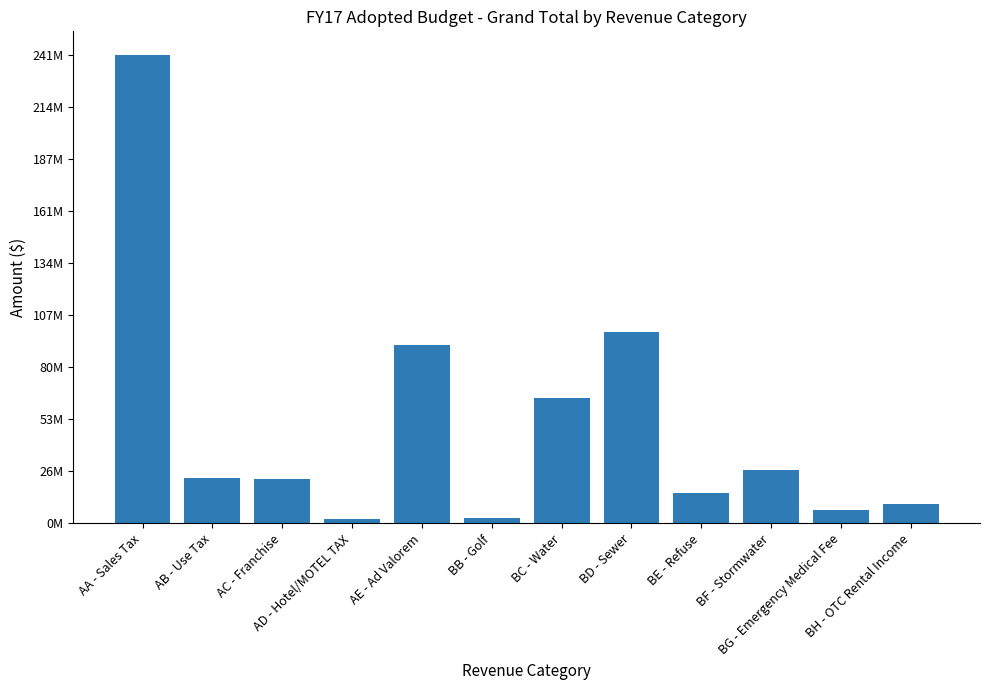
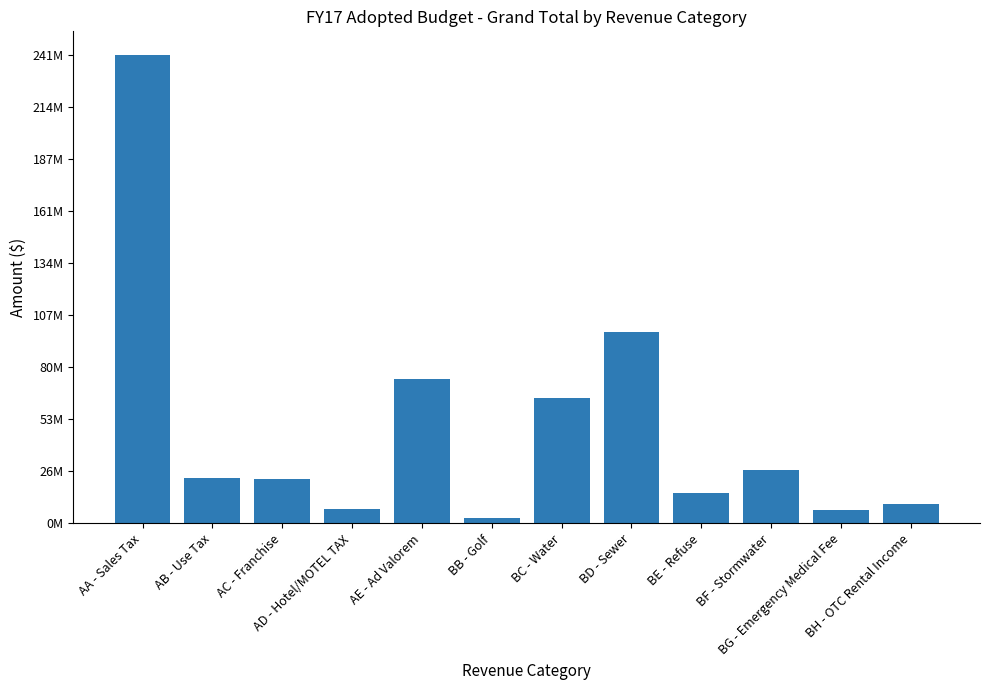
  {
    "AA - Sales Tax": 242000000,
    "AB - Use Tax": 23000000,
    "AC - Franchise": 23000000,
-   "AD - Hotel/MOTEL TAX": 2000000,
-   "AE - Ad Valorem": 92000000,
+   "AD - Hotel/MOTEL TAX": 8000000,
+   "AE - Ad Valorem": 74000000,
    "BB - Golf": 3000000,
    "BC - Water": 64000000,
    "BD - Sewer": 98000000,
    "BE - Refuse": 16000000,
    "BF - Stormwater": 27000000,
    "BG - Emergency Medical Fee": 7000000,
    "BH - OTC Rental Income": 10000000
  }
